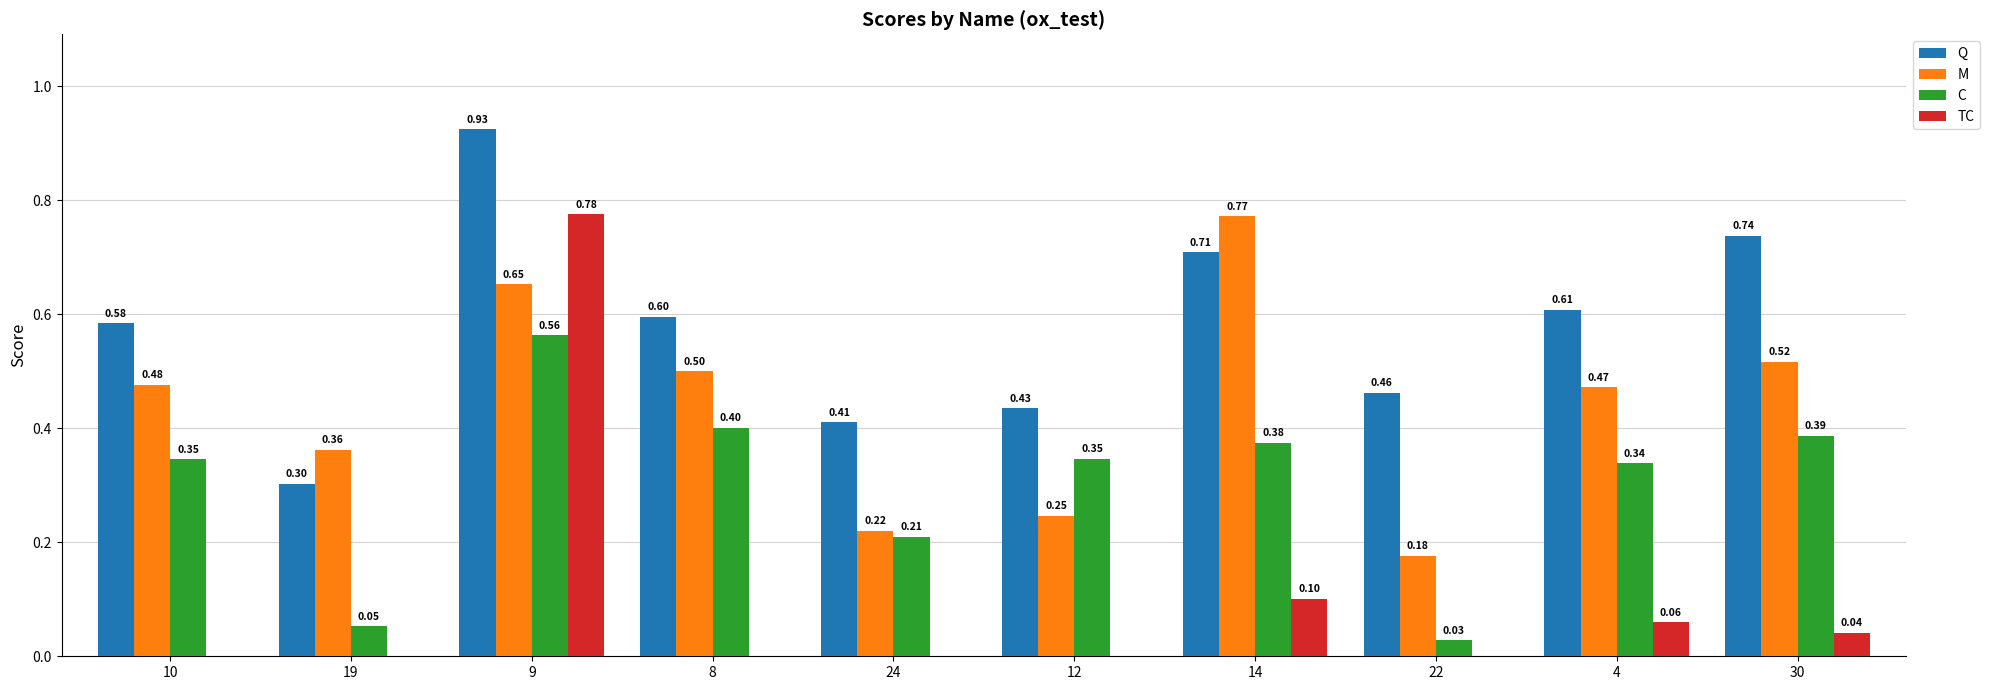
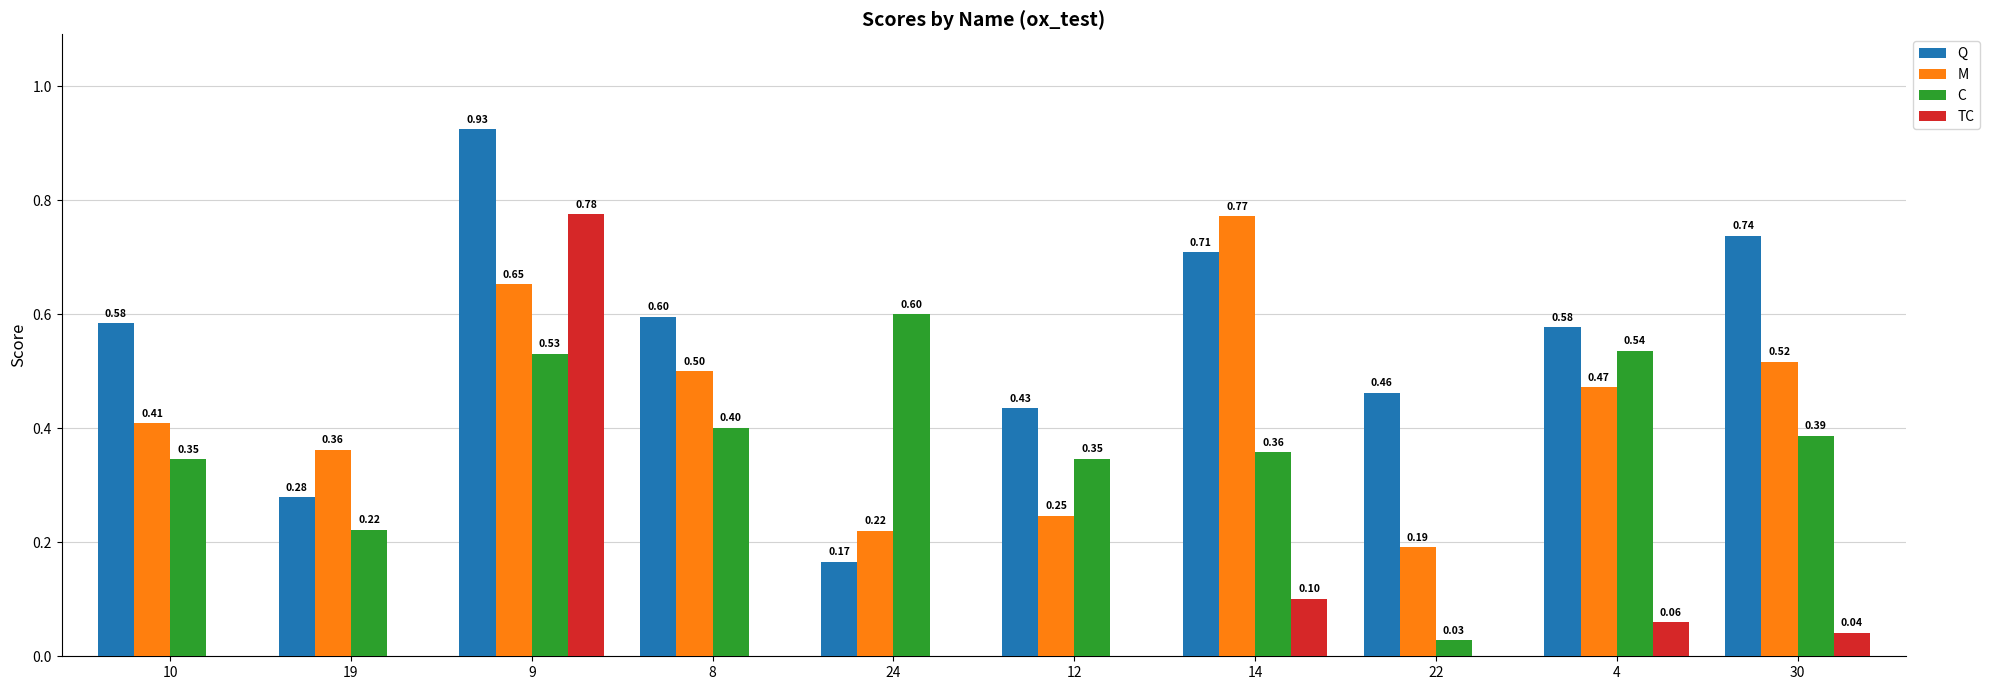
  {
    "Q": {
      "10": 0.58,
-     "19": 0.30,
+     "19": 0.28,
      "9": 0.93,
      "8": 0.60,
-     "24": 0.41,
+     "24": 0.17,
      "12": 0.43,
      "14": 0.71,
      "22": 0.46,
-     "4": 0.61,
+     "4": 0.58,
      "30": 0.74
    },
    "M": {
-     "10": 0.48,
+     "10": 0.41,
      "19": 0.36,
      "9": 0.65,
      "8": 0.50,
      "24": 0.22,
      "12": 0.25,
      "14": 0.77,
-     "22": 0.18,
+     "22": 0.19,
      "4": 0.47,
      "30": 0.52
    },
    "C": {
      "10": 0.35,
-     "19": 0.05,
-     "9": 0.56,
+     "19": 0.22,
+     "9": 0.53,
      "8": 0.40,
-     "24": 0.21,
+     "24": 0.60,
      "12": 0.35,
-     "14": 0.38,
+     "14": 0.36,
      "22": 0.03,
-     "4": 0.34,
+     "4": 0.54,
      "30": 0.39
    },
    "TC": {
      "9": 0.78,
      "14": 0.10,
      "4": 0.06,
      "30": 0.04
    }
  }
